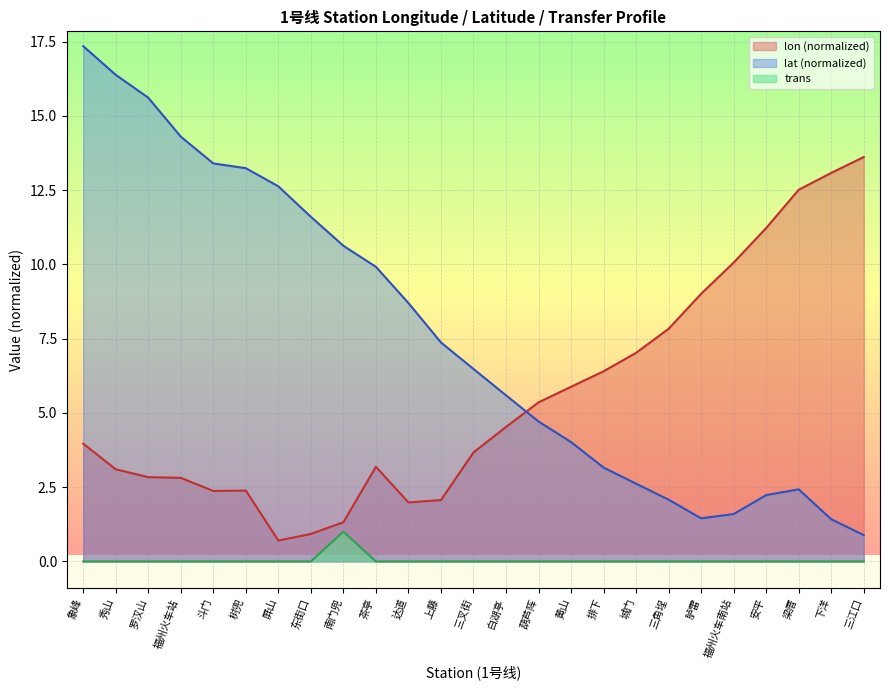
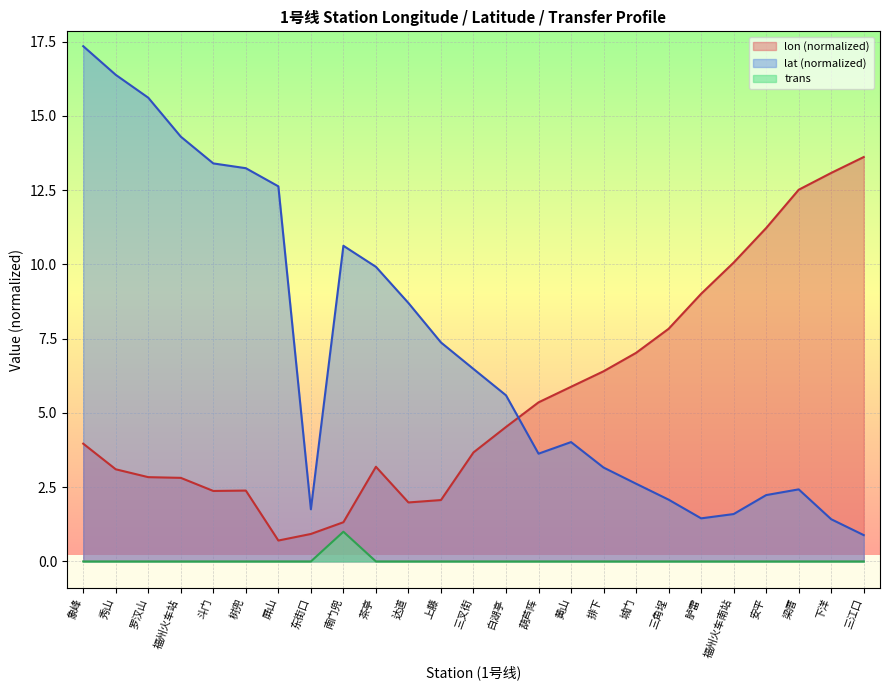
  {
    "lon (normalized)": {
      "象峰": 4.0,
      "秀山": 3.1,
      "罗汉山": 2.8,
      "福州火车站": 2.8,
      "斗门": 2.4,
      "树兜": 2.4,
      "屏山": 0.7,
      "东街口": 0.9,
      "南门兜": 1.3,
      "茶亭": 3.2,
      "达道": 2.0,
      "上藤": 2.1,
      "三叉街": 3.7,
      "白湖亭": 4.5,
      "葫芦阵": 5.4,
      "黄山": 5.9,
      "排下": 6.4,
      "城门": 7.0,
      "三角埕": 7.8,
      "胪雷": 9.0,
      "福州火车南站": 10.1,
      "安平": 11.2,
      "梁厝": 12.5,
      "下洋": 13.1,
      "三江口": 13.6
    },
    "lat (normalized)": {
      "象峰": 17.3,
      "秀山": 16.4,
      "罗汉山": 15.6,
      "福州火车站": 14.3,
      "斗门": 13.4,
      "树兜": 13.2,
      "屏山": 12.6,
-     "东街口": 11.6,
+     "东街口": 1.8,
      "南门兜": 10.6,
      "茶亭": 9.9,
      "达道": 8.7,
      "上藤": 7.4,
      "三叉街": 6.5,
      "白湖亭": 5.6,
-     "葫芦阵": 4.7,
+     "葫芦阵": 3.6,
      "黄山": 4.0,
      "排下": 3.2,
      "城门": 2.6,
      "三角埕": 2.1,
      "胪雷": 1.5,
      "福州火车南站": 1.6,
      "安平": 2.2,
      "梁厝": 2.4,
      "下洋": 1.4,
      "三江口": 0.9
    },
    "trans": {
      "象峰": 0.0,
      "秀山": 0.0,
      "罗汉山": 0.0,
      "福州火车站": 0.0,
      "斗门": 0.0,
      "树兜": 0.0,
      "屏山": 0.0,
      "东街口": 0.0,
      "南门兜": 1.0,
      "茶亭": 0.0,
      "达道": 0.0,
      "上藤": 0.0,
      "三叉街": 0.0,
      "白湖亭": 0.0,
      "葫芦阵": 0.0,
      "黄山": 0.0,
      "排下": 0.0,
      "城门": 0.0,
      "三角埕": 0.0,
      "胪雷": 0.0,
      "福州火车南站": 0.0,
      "安平": 0.0,
      "梁厝": 0.0,
      "下洋": 0.0,
      "三江口": 0.0
    }
  }
